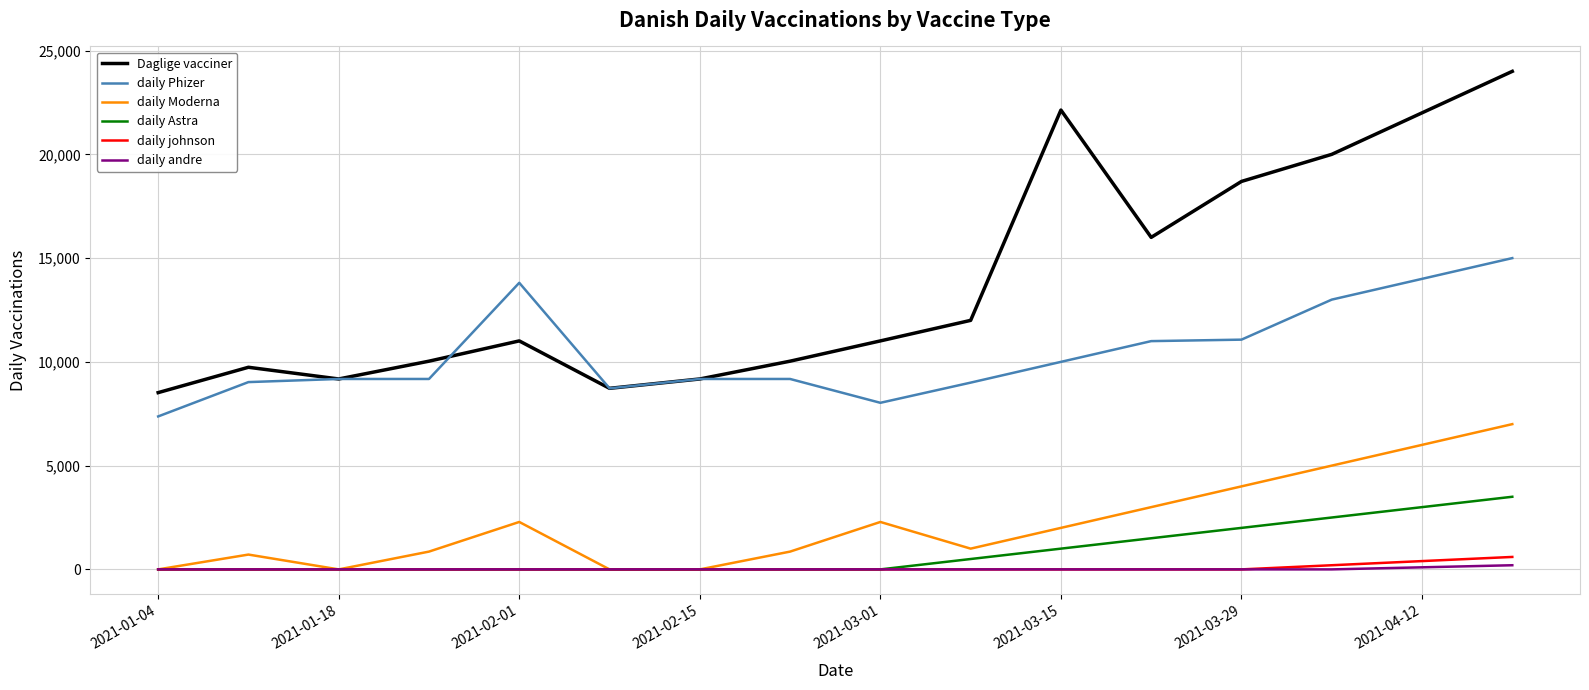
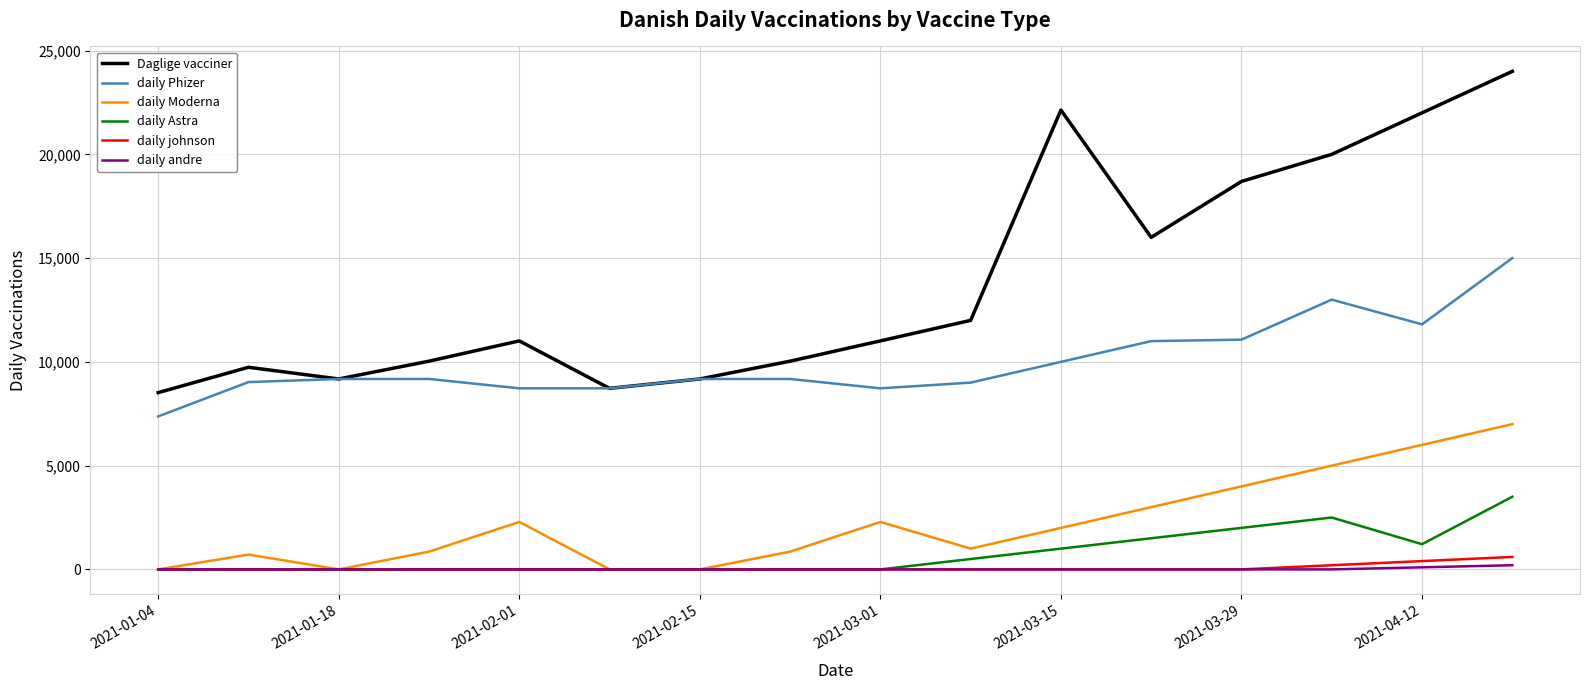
  {
    "Daglige vacciner": {
      "2021-01-04": "8,500",
      "2021-02-01": "11,000",
      "2021-03-01": "11,000",
      "2021-03-15": "22,100",
      "2021-03-29": "18,700",
      "2021-04-12": "22,000"
    },
    "daily Phizer": {
      "2021-01-04": "7,400",
-     "2021-02-01": "13,800",
-     "2021-03-01": "8,000",
+     "2021-02-01": "8,700",
+     "2021-03-01": "8,700",
      "2021-03-15": "10,000",
      "2021-03-29": "11,100",
-     "2021-04-12": "14,000"
+     "2021-04-12": "11,800"
    },
    "daily Moderna": {
      "2021-02-01": "2,300",
      "2021-03-01": "2,300",
      "2021-03-15": "2,000",
      "2021-03-29": "4,000",
      "2021-04-12": "6,000"
    },
    "daily Astra": {
      "2021-03-15": "1,000",
      "2021-03-29": "2,000",
-     "2021-04-12": "3,000"
+     "2021-04-12": "1,200"
    },
    "daily johnson": {
      "2021-04-12": "400"
    },
    "daily andre": {
      "2021-04-12": "100"
    }
  }
